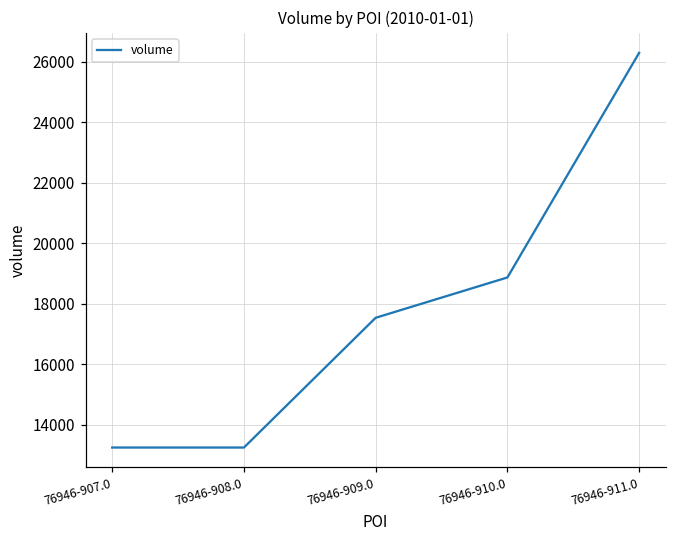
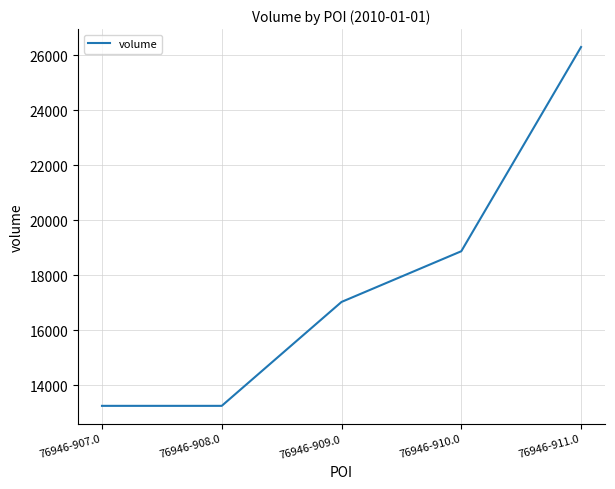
  {
    "76946-907.0": 13300,
    "76946-908.0": 13300,
-   "76946-909.0": 17500,
+   "76946-909.0": 17000,
    "76946-910.0": 18900,
    "76946-911.0": 26300
  }
